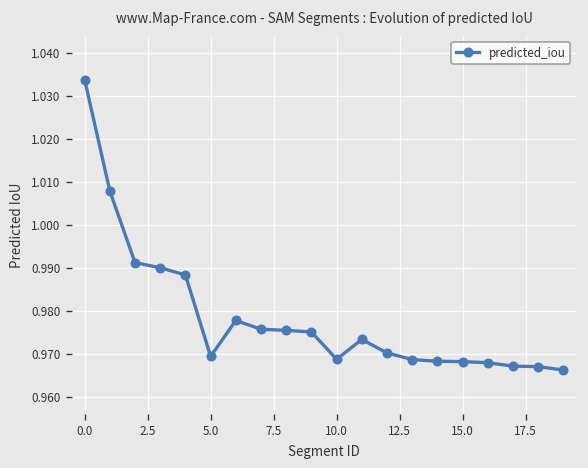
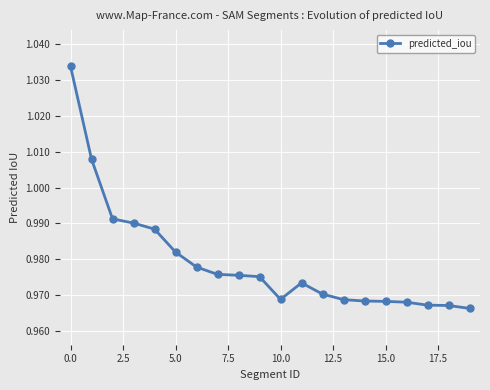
  {
    "0.0": 1.034,
-   "5.0": 0.970,
+   "5.0": 0.982,
    "10.0": 0.969,
    "15.0": 0.968
  }
